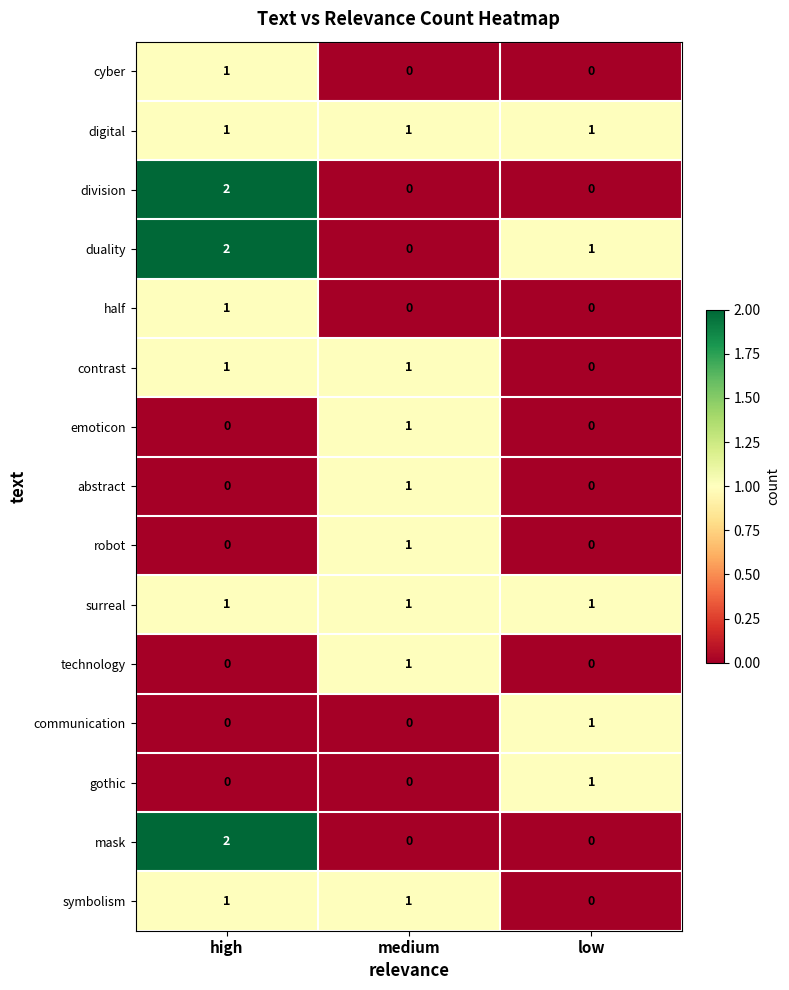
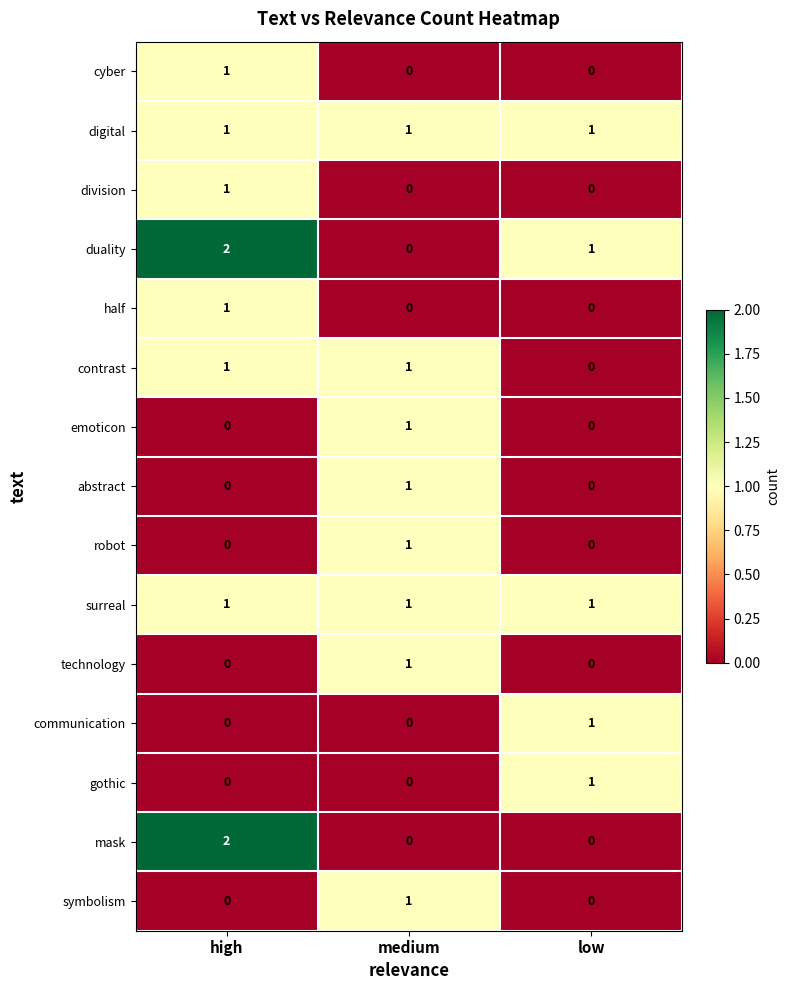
  {
    "cyber": {
      "high": 1,
      "medium": 0,
      "low": 0
    },
    "digital": {
      "high": 1,
      "medium": 1,
      "low": 1
    },
    "division": {
-     "high": 2,
+     "high": 1,
      "medium": 0,
      "low": 0
    },
    "duality": {
      "high": 2,
      "medium": 0,
      "low": 1
    },
    "half": {
      "high": 1,
      "medium": 0,
      "low": 0
    },
    "contrast": {
      "high": 1,
      "medium": 1,
      "low": 0
    },
    "emoticon": {
      "high": 0,
      "medium": 1,
      "low": 0
    },
    "abstract": {
      "high": 0,
      "medium": 1,
      "low": 0
    },
    "robot": {
      "high": 0,
      "medium": 1,
      "low": 0
    },
    "surreal": {
      "high": 1,
      "medium": 1,
      "low": 1
    },
    "technology": {
      "high": 0,
      "medium": 1,
      "low": 0
    },
    "communication": {
      "high": 0,
      "medium": 0,
      "low": 1
    },
    "gothic": {
      "high": 0,
      "medium": 0,
      "low": 1
    },
    "mask": {
      "high": 2,
      "medium": 0,
      "low": 0
    },
    "symbolism": {
-     "high": 1,
+     "high": 0,
      "medium": 1,
      "low": 0
    }
  }
